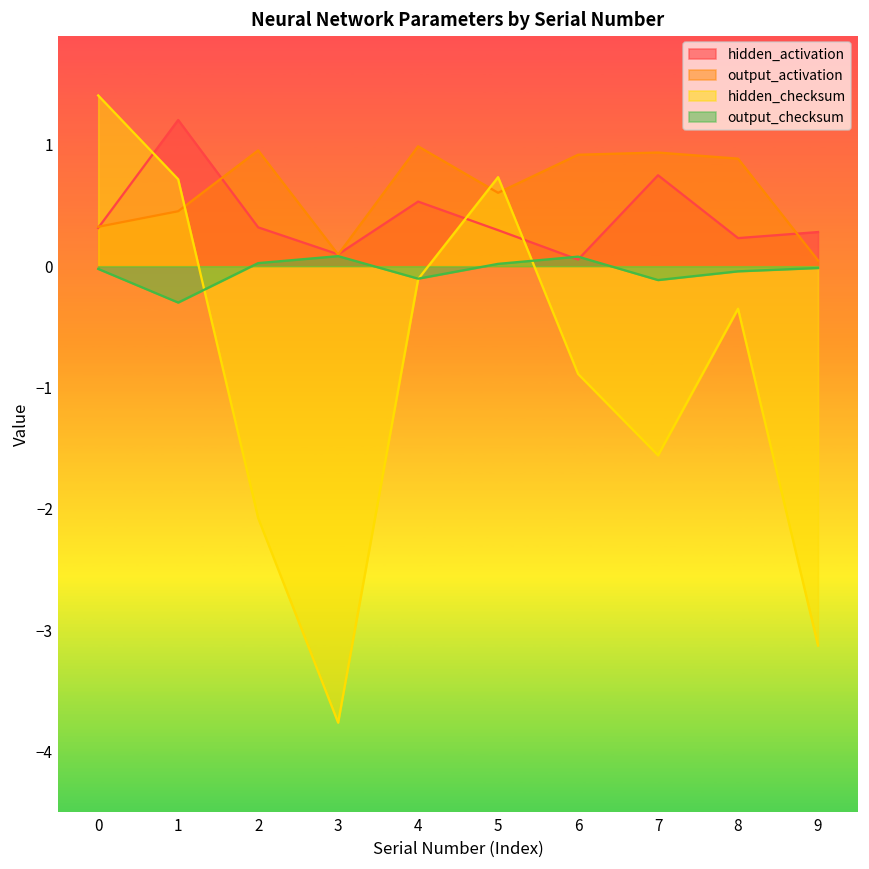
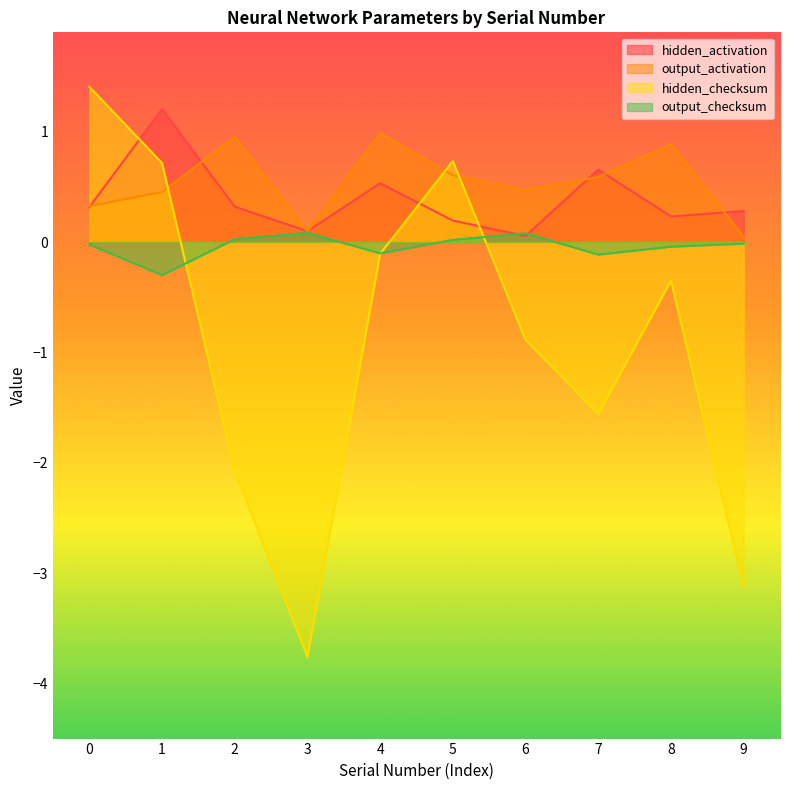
  {
    "hidden_activation": {
      "1": 1.20,
      "2": 0.32,
      "4": 0.53,
-     "5": 0.30,
+     "5": 0.19,
      "6": 0.05,
-     "7": 0.75,
+     "7": 0.66,
      "8": 0.23,
      "9": 0.28
    },
    "output_activation": {
      "1": 0.45,
      "2": 0.95,
      "4": 0.99,
      "5": 0.60,
-     "6": 0.92,
-     "7": 0.94,
+     "6": 0.47,
+     "7": 0.59,
      "8": 0.89,
      "9": 0.05
    }
  }
